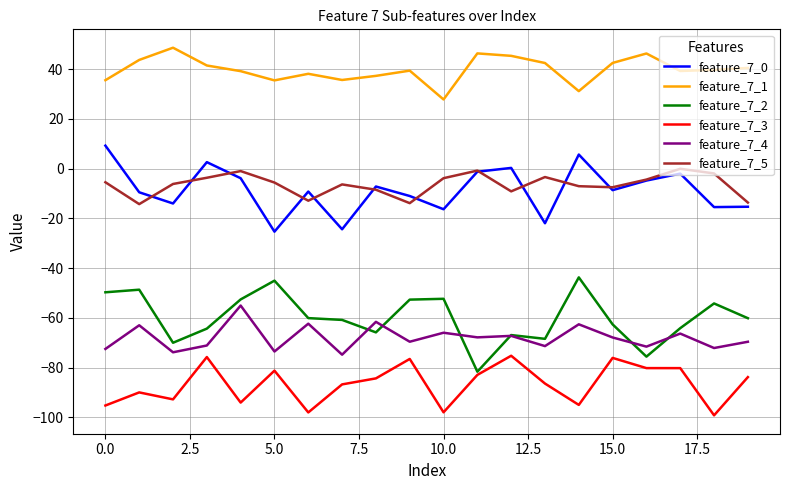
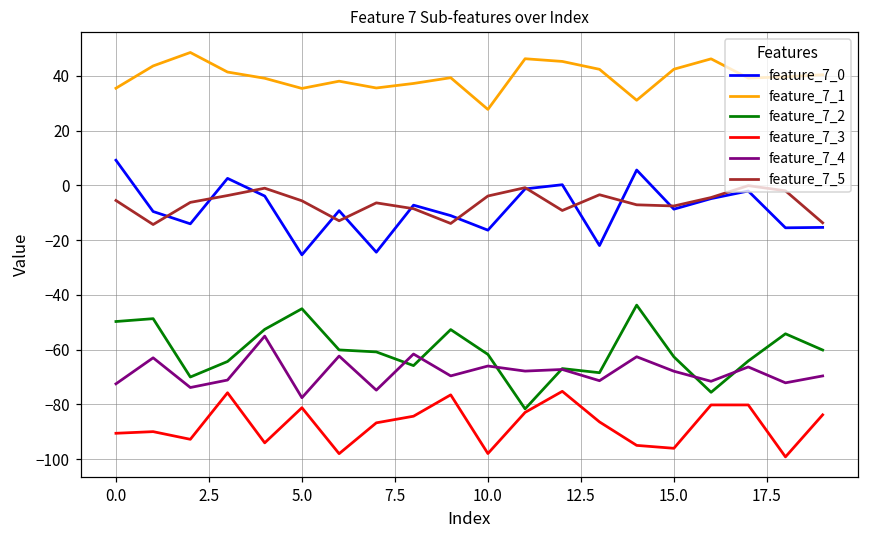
  {
    "feature_7_0": {
      "0.0": 9,
      "5.0": -25,
      "10.0": -16,
      "15.0": -9
    },
    "feature_7_1": {
      "0.0": 36,
      "5.0": 35,
      "10.0": 28,
      "15.0": 42
    },
    "feature_7_2": {
      "0.0": -50,
      "5.0": -45,
-     "10.0": -52,
+     "10.0": -62,
      "15.0": -63
    },
    "feature_7_3": {
-     "0.0": -95,
+     "0.0": -91,
      "5.0": -81,
      "10.0": -98,
-     "15.0": -76
+     "15.0": -96
    },
    "feature_7_4": {
      "0.0": -72,
-     "5.0": -74,
+     "5.0": -78,
      "10.0": -66,
      "15.0": -68
    },
    "feature_7_5": {
      "0.0": -6,
      "5.0": -6,
      "10.0": -4,
      "15.0": -8
    }
  }
